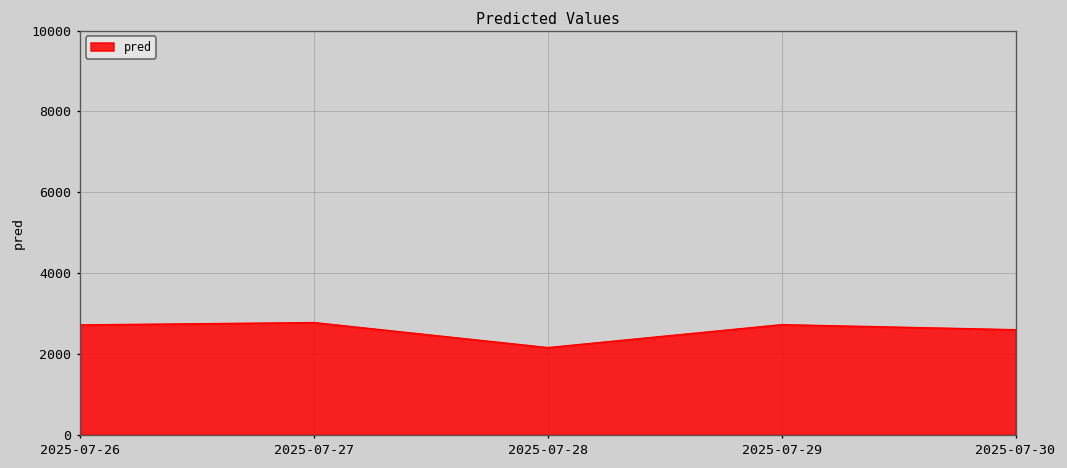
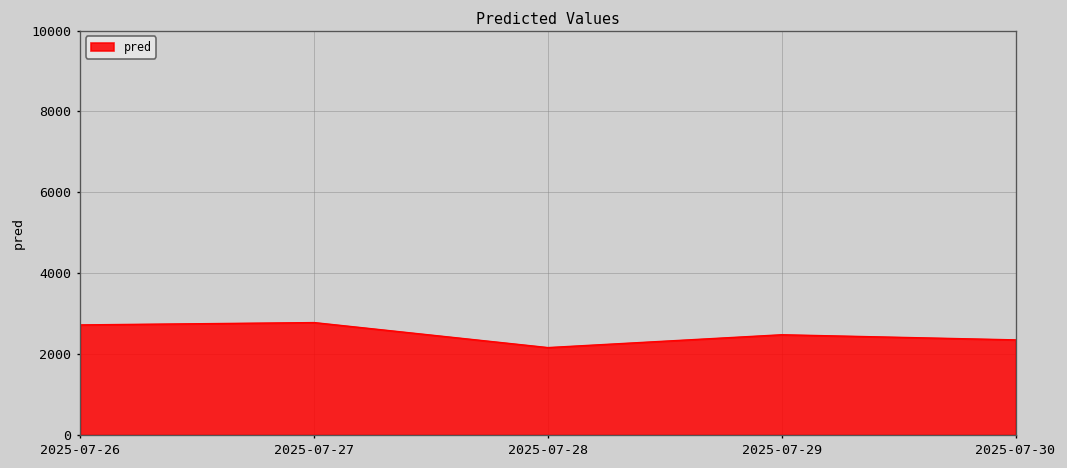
  {
    "2025-07-26": 2700,
    "2025-07-27": 2800,
    "2025-07-28": 2200,
-   "2025-07-29": 2700,
-   "2025-07-30": 2600
+   "2025-07-29": 2500,
+   "2025-07-30": 2400
  }
